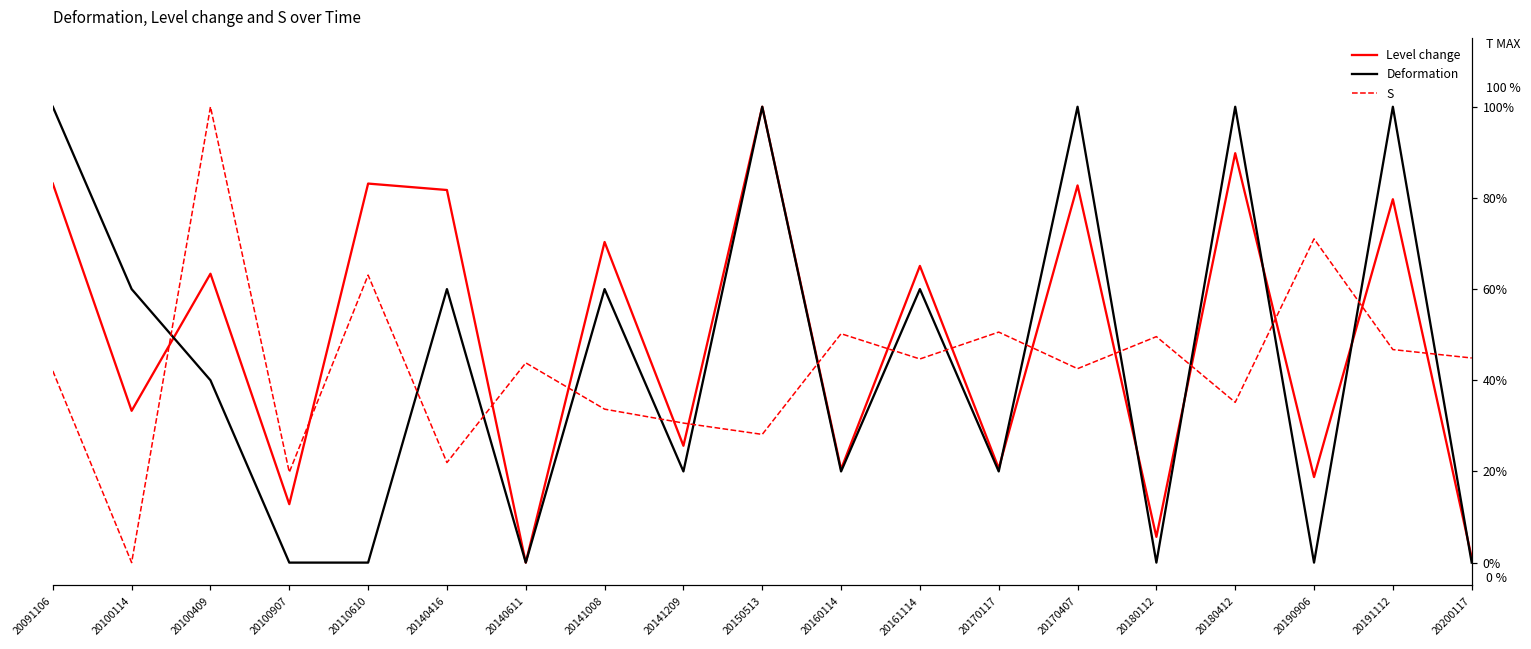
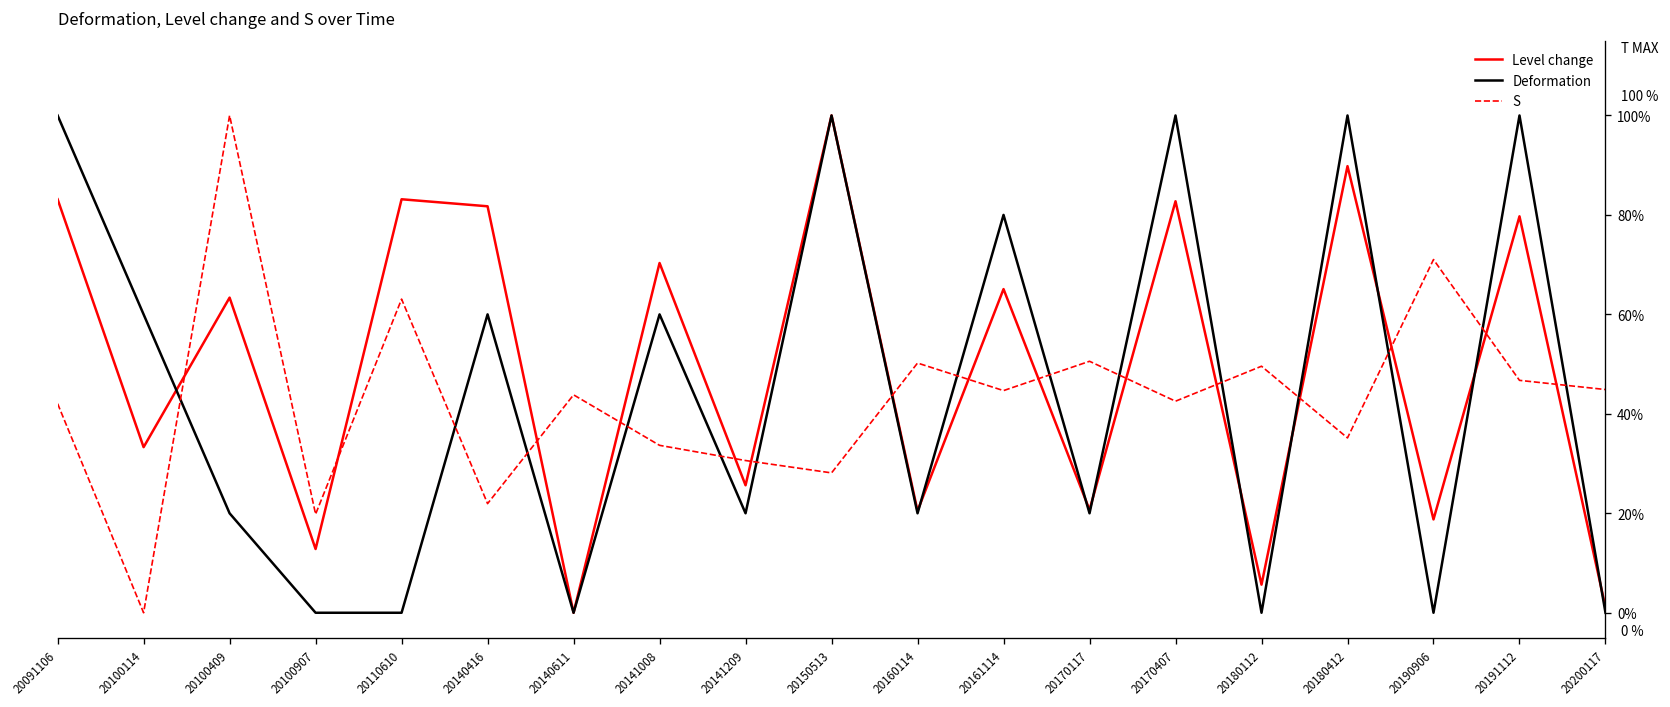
  {
    "Deformation": {
      "20091106": "100%",
      "20100114": "60%",
-     "20100409": "40%",
+     "20100409": "20%",
      "20100907": "0%",
      "20110610": "0%",
      "20140416": "60%",
      "20141008": "60%",
      "20141209": "20%",
-     "20161114": "60%",
+     "20161114": "80%",
      "20170117": "20%",
      "20170407": "100%",
      "20180112": "0%",
      "20180412": "100%",
      "20190906": "0%",
      "20191112": "100%"
    }
  }
